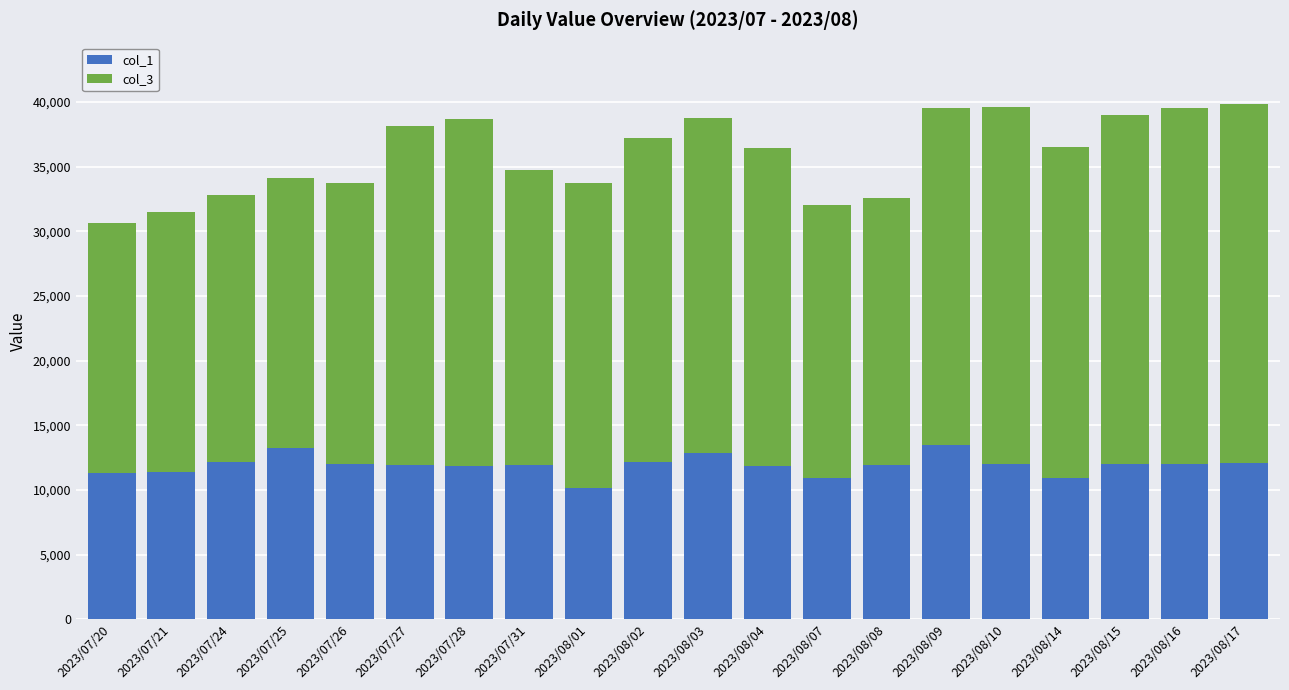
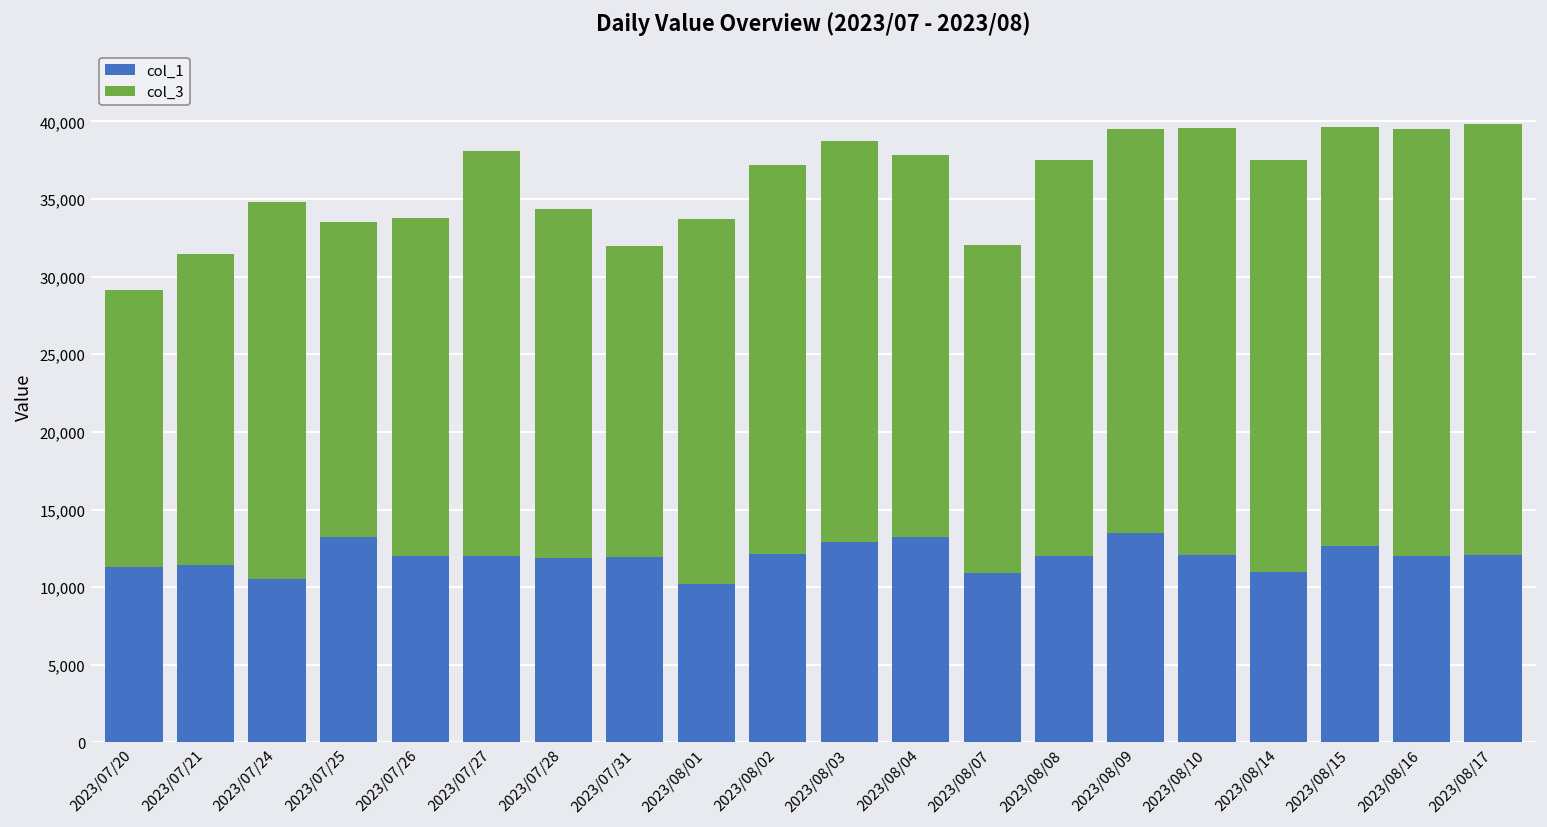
  {
    "col_1": {
      "2023/07/20": "11,300",
      "2023/07/21": "11,400",
-     "2023/07/24": "12,200",
+     "2023/07/24": "10,500",
      "2023/07/25": "13,200",
      "2023/07/26": "12,000",
      "2023/07/27": "12,000",
      "2023/07/28": "11,900",
      "2023/07/31": "11,900",
      "2023/08/01": "10,200",
      "2023/08/02": "12,200",
      "2023/08/03": "12,900",
-     "2023/08/04": "11,800",
+     "2023/08/04": "13,200",
      "2023/08/07": "10,900",
      "2023/08/08": "12,000",
      "2023/08/09": "13,500",
      "2023/08/10": "12,000",
      "2023/08/14": "11,000",
-     "2023/08/15": "12,000",
+     "2023/08/15": "12,700",
      "2023/08/16": "12,000",
      "2023/08/17": "12,100"
    },
    "col_3": {
-     "2023/07/20": "19,300",
+     "2023/07/20": "17,800",
      "2023/07/21": "20,000",
-     "2023/07/24": "20,600",
-     "2023/07/25": "20,900",
+     "2023/07/24": "24,300",
+     "2023/07/25": "20,300",
      "2023/07/26": "21,700",
      "2023/07/27": "26,200",
-     "2023/07/28": "26,800",
-     "2023/07/31": "22,800",
+     "2023/07/28": "22,500",
+     "2023/07/31": "20,100",
      "2023/08/01": "23,500",
      "2023/08/02": "25,000",
      "2023/08/03": "25,900",
      "2023/08/04": "24,600",
      "2023/08/07": "21,100",
-     "2023/08/08": "20,600",
+     "2023/08/08": "25,500",
      "2023/08/09": "26,000",
      "2023/08/10": "27,600",
-     "2023/08/14": "25,500",
+     "2023/08/14": "26,600",
      "2023/08/15": "27,000",
      "2023/08/16": "27,500",
      "2023/08/17": "27,700"
    }
  }
